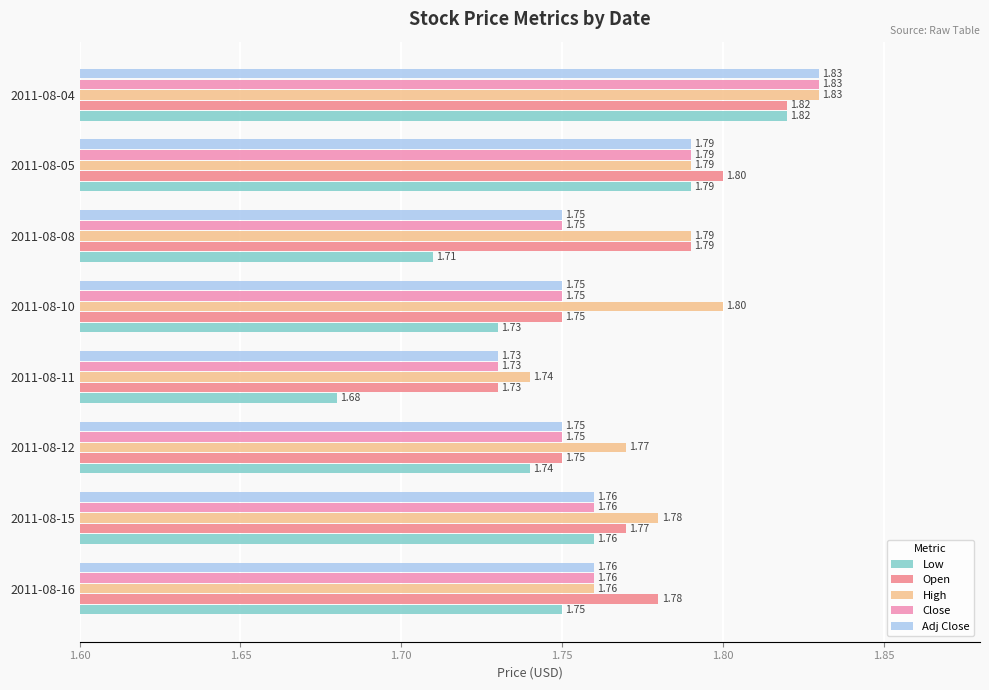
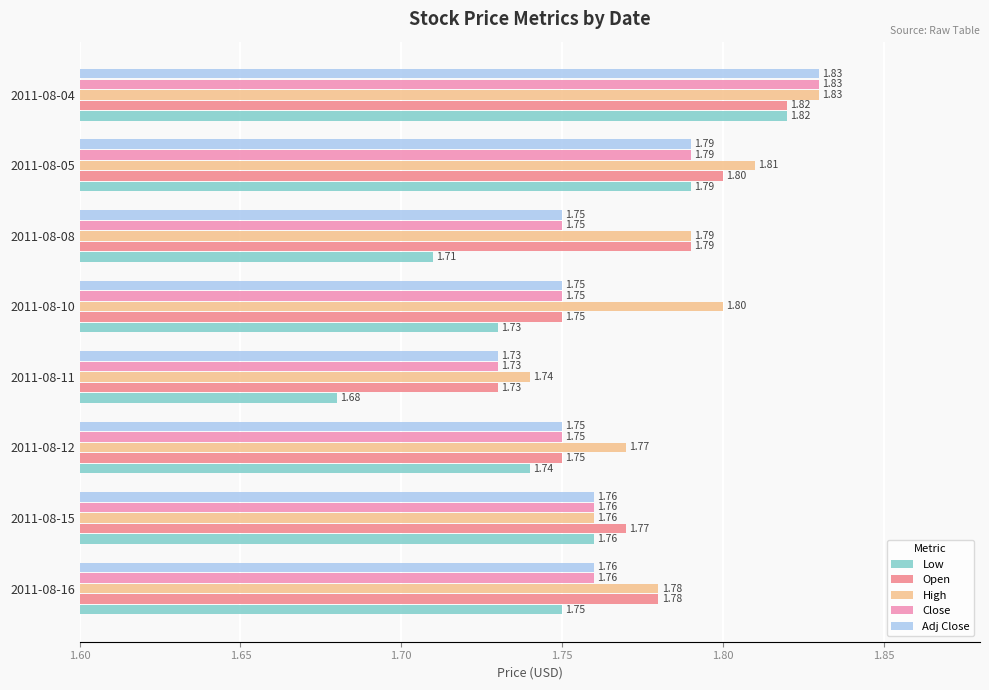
  {
    "High": {
      "2011-08-04": 1.83,
-     "2011-08-05": 1.79,
+     "2011-08-05": 1.81,
      "2011-08-08": 1.79,
      "2011-08-10": 1.80,
      "2011-08-11": 1.74,
      "2011-08-12": 1.77,
-     "2011-08-15": 1.78,
-     "2011-08-16": 1.76
+     "2011-08-15": 1.76,
+     "2011-08-16": 1.78
    }
  }
